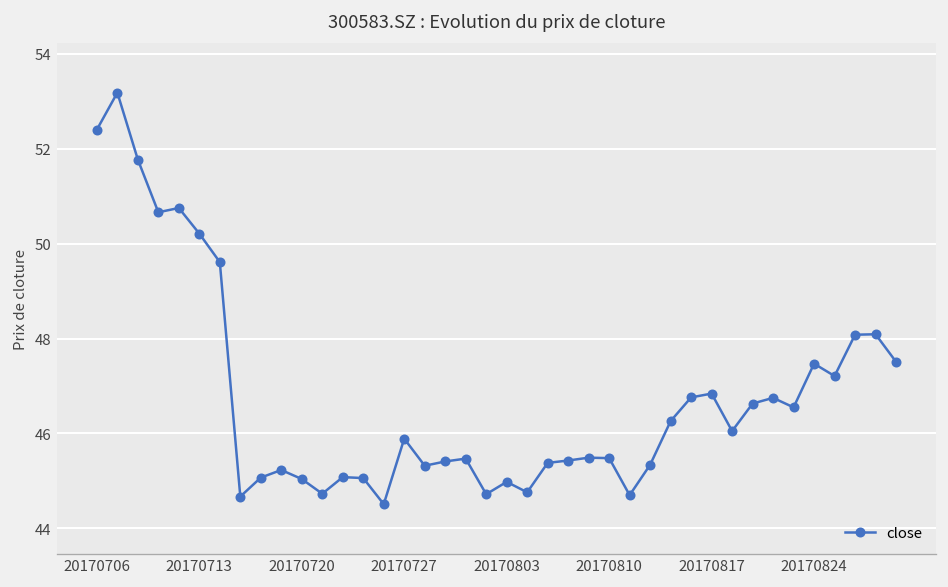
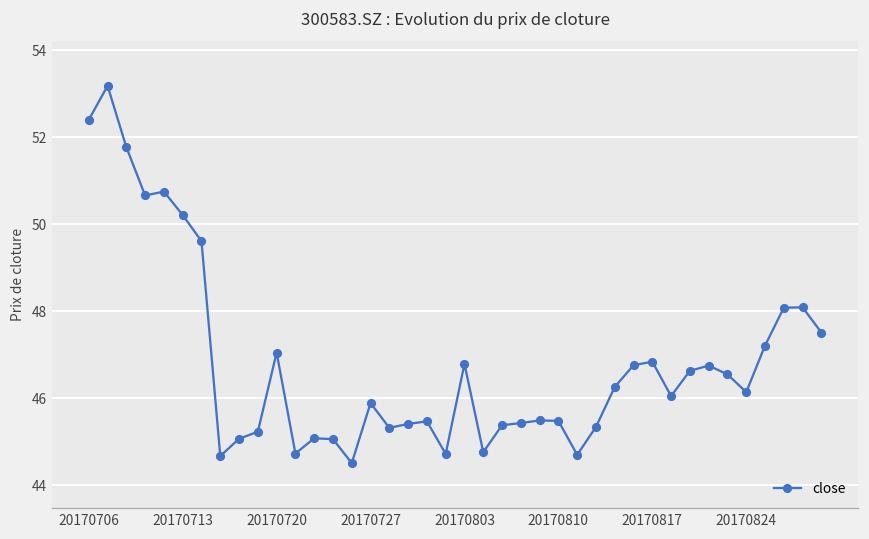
  {
    "20170706": 52.4,
    "20170713": 50.2,
-   "20170720": 45.0,
+   "20170720": 47.1,
    "20170727": 45.9,
-   "20170803": 45.0,
+   "20170803": 46.8,
    "20170810": 45.5,
    "20170817": 46.8,
-   "20170824": 47.5
+   "20170824": 46.1
  }
